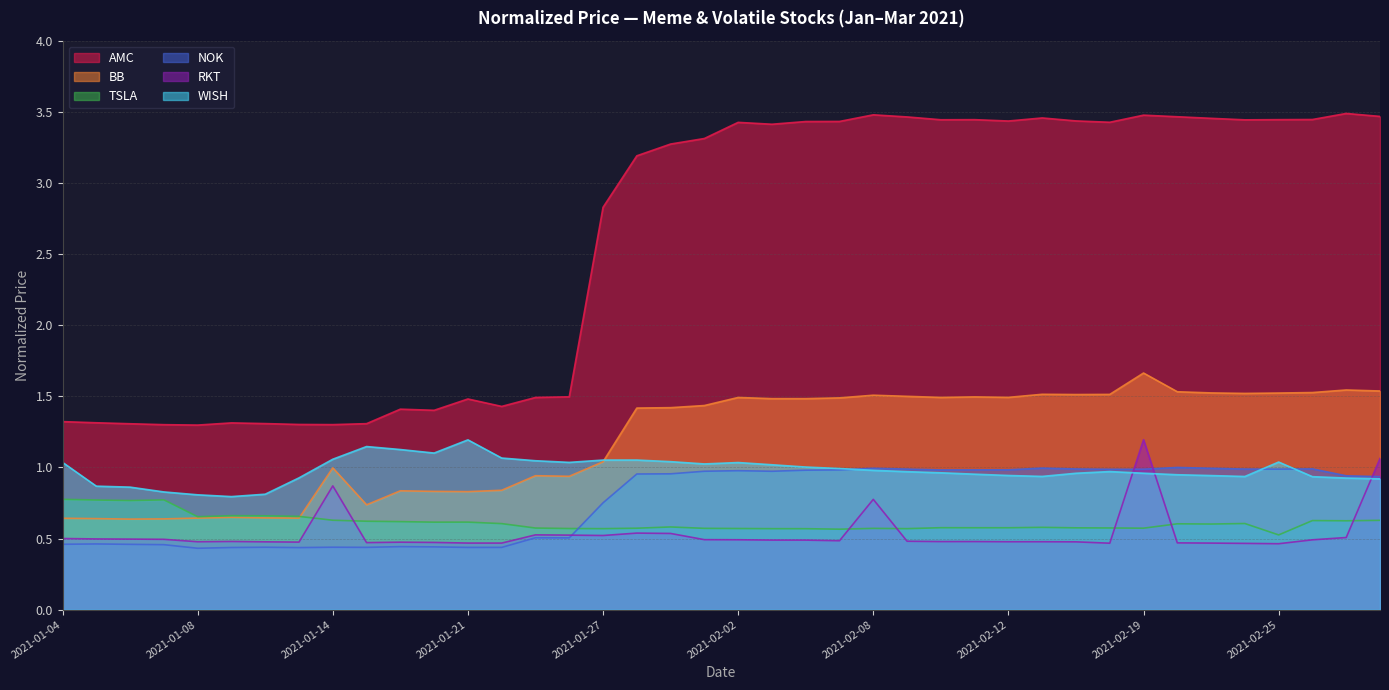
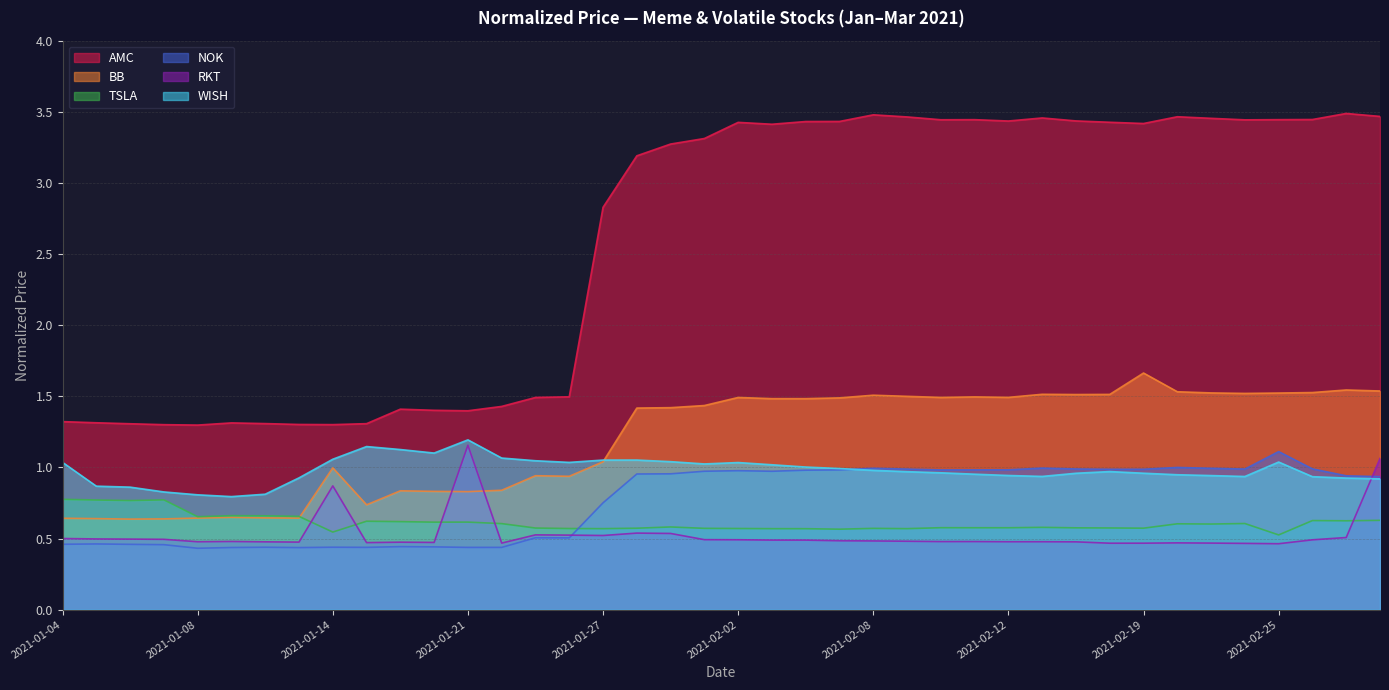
  {
    "AMC": {
      "2021-01-04": 1.32,
      "2021-01-08": 1.30,
      "2021-01-14": 1.30,
-     "2021-01-21": 1.48,
+     "2021-01-21": 1.40,
      "2021-01-27": 2.83,
      "2021-02-02": 3.43,
      "2021-02-08": 3.48,
      "2021-02-12": 3.44,
-     "2021-02-19": 3.48,
+     "2021-02-19": 3.42,
      "2021-02-25": 3.45
    },
    "BB": {
      "2021-01-04": 0.64,
      "2021-01-14": 1.00,
      "2021-01-21": 0.83,
      "2021-02-02": 1.49,
      "2021-02-08": 1.51,
      "2021-02-12": 1.49,
      "2021-02-19": 1.66,
      "2021-02-25": 1.52
    },
    "TSLA": {
      "2021-01-04": 0.78,
-     "2021-01-14": 0.63,
+     "2021-01-14": 0.55,
      "2021-01-21": 0.62,
      "2021-01-27": 0.57,
      "2021-02-02": 0.57,
      "2021-02-08": 0.57,
      "2021-02-12": 0.58,
      "2021-02-19": 0.57,
      "2021-02-25": 0.53
    },
    "NOK": {
      "2021-01-04": 0.46,
      "2021-01-08": 0.43,
      "2021-01-14": 0.44,
      "2021-01-21": 0.44,
      "2021-01-27": 0.75,
      "2021-02-02": 0.98,
      "2021-02-12": 0.98,
      "2021-02-19": 0.99,
-     "2021-02-25": 0.99
+     "2021-02-25": 1.11
    },
    "RKT": {
      "2021-01-04": 0.50,
      "2021-01-08": 0.48,
      "2021-01-14": 0.87,
-     "2021-01-21": 0.47,
+     "2021-01-21": 1.16,
      "2021-01-27": 0.52,
      "2021-02-02": 0.49,
-     "2021-02-08": 0.78,
+     "2021-02-08": 0.48,
      "2021-02-12": 0.48,
-     "2021-02-19": 1.20,
+     "2021-02-19": 0.47,
      "2021-02-25": 0.46
    },
    "WISH": {
      "2021-01-04": 1.04,
      "2021-01-08": 0.81,
      "2021-01-14": 1.06,
      "2021-01-21": 1.19,
      "2021-02-02": 1.03,
      "2021-02-12": 0.94,
      "2021-02-19": 0.96,
      "2021-02-25": 1.04
    }
  }
